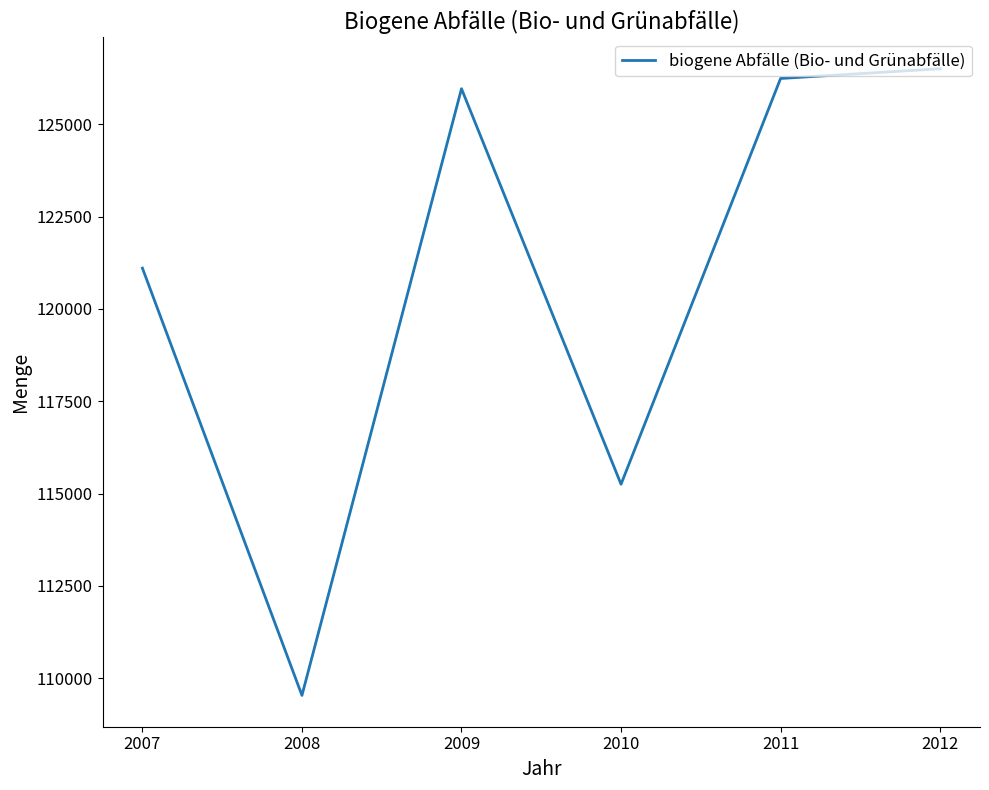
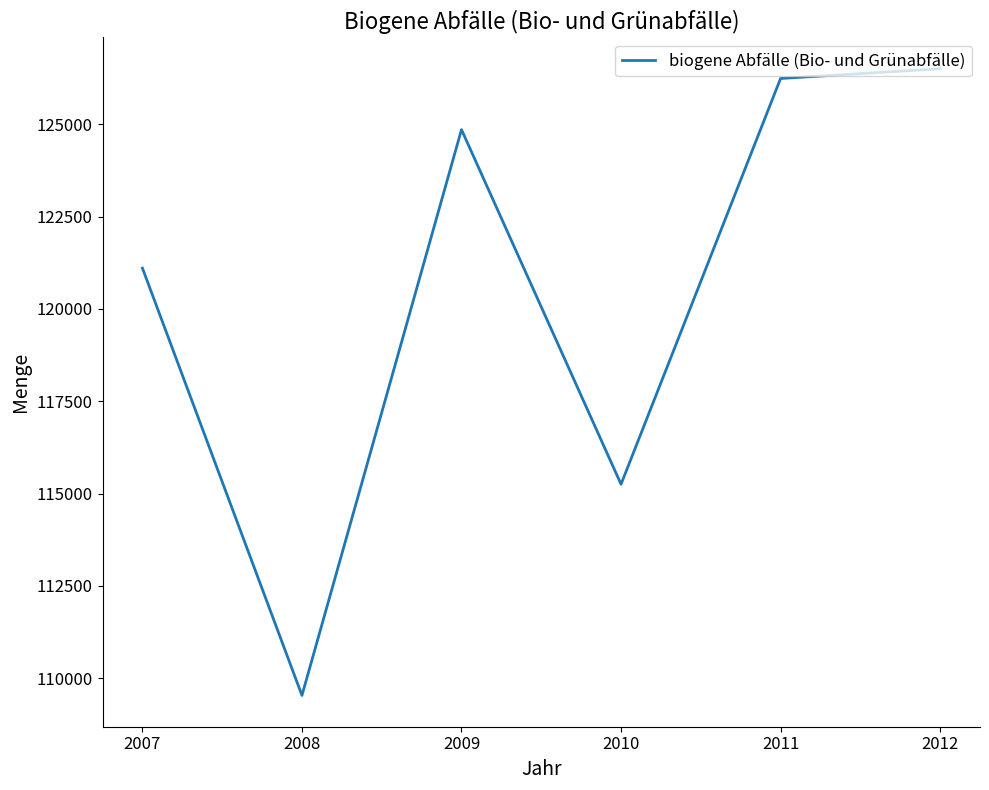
  {
    "2007": 121100,
    "2008": 109500,
-   "2009": 126000,
+   "2009": 124900,
    "2010": 115300,
    "2011": 126200
  }
